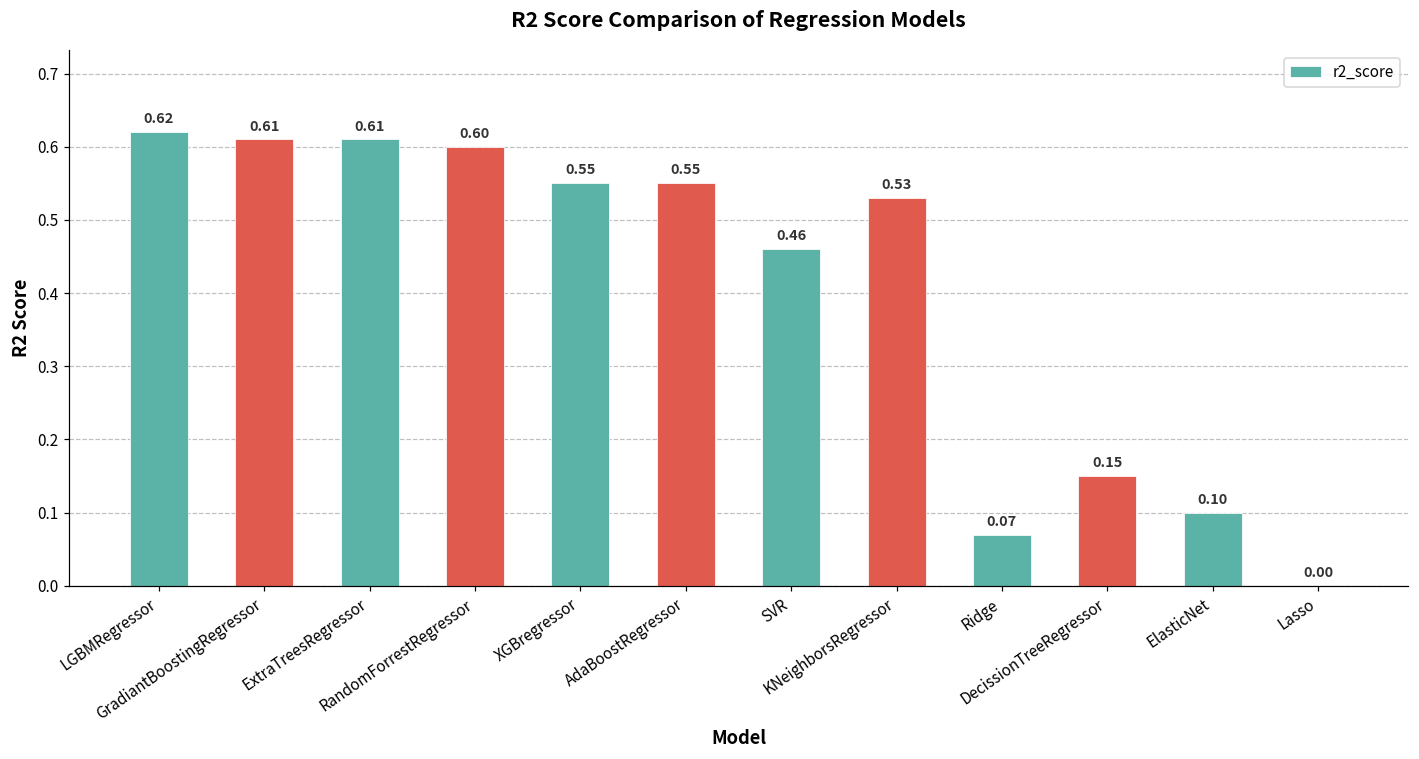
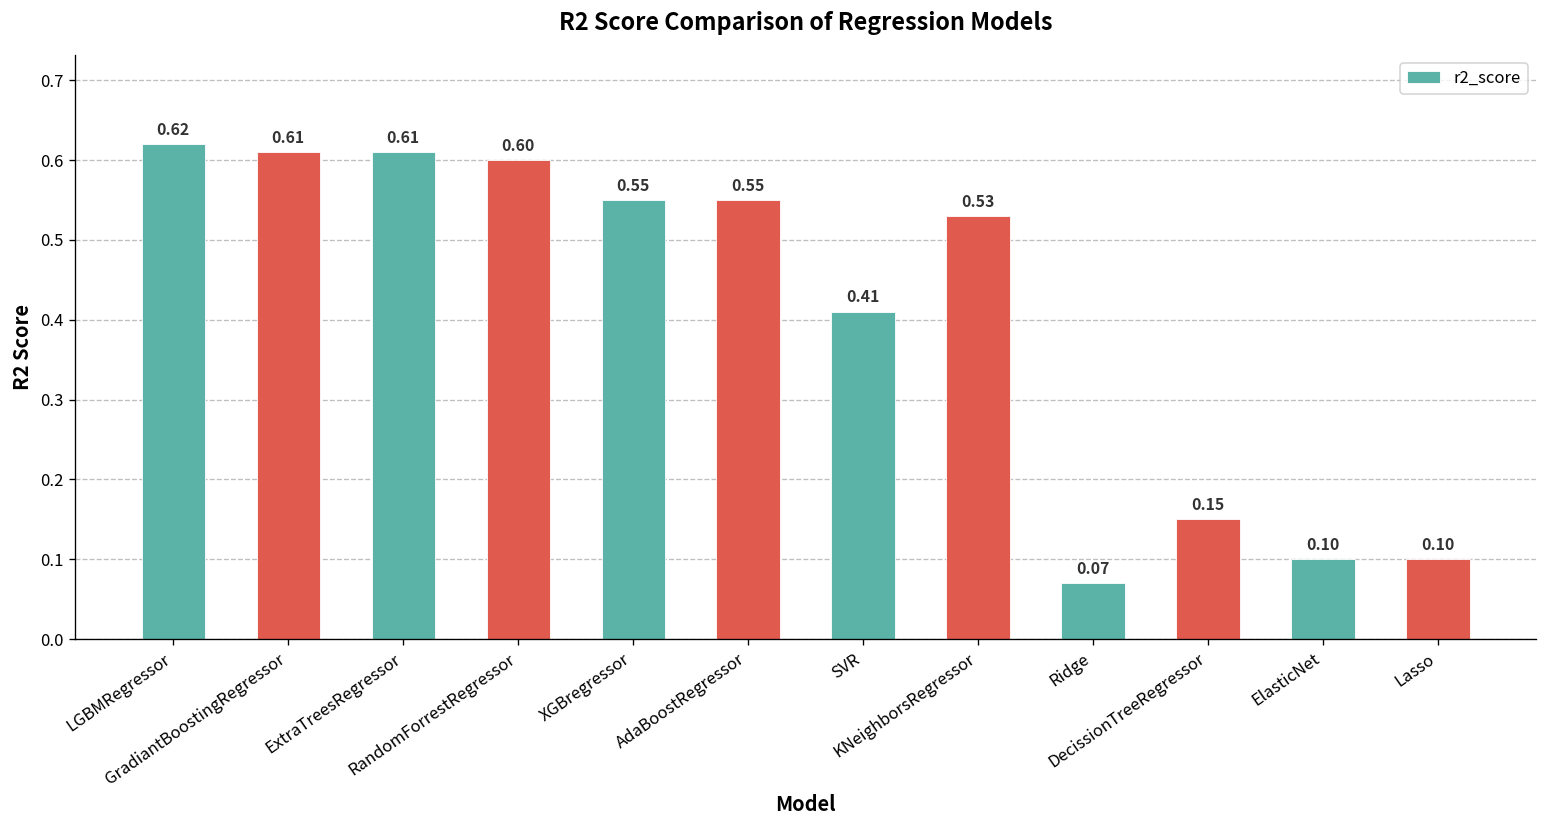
  {
    "LGBMRegressor": 0.62,
    "GradiantBoostingRegressor": 0.61,
    "ExtraTreesRegressor": 0.61,
    "RandomForrestRegressor": 0.60,
    "XGBregressor": 0.55,
    "AdaBoostRegressor": 0.55,
-   "SVR": 0.46,
+   "SVR": 0.41,
    "KNeighborsRegressor": 0.53,
    "Ridge": 0.07,
    "DecissionTreeRegressor": 0.15,
    "ElasticNet": 0.10,
-   "Lasso": 0.00
+   "Lasso": 0.10
  }
